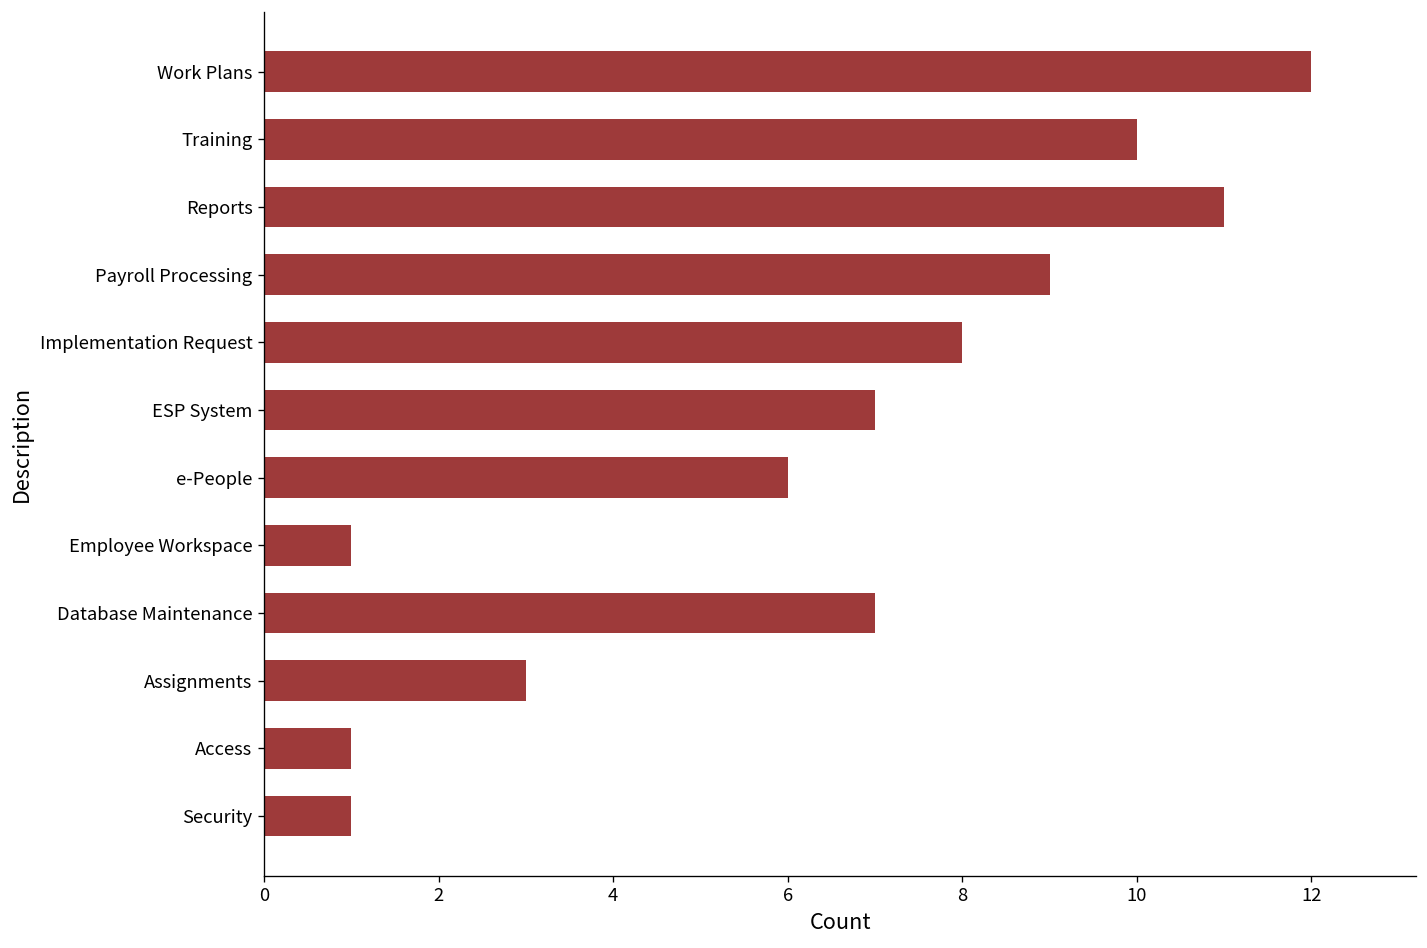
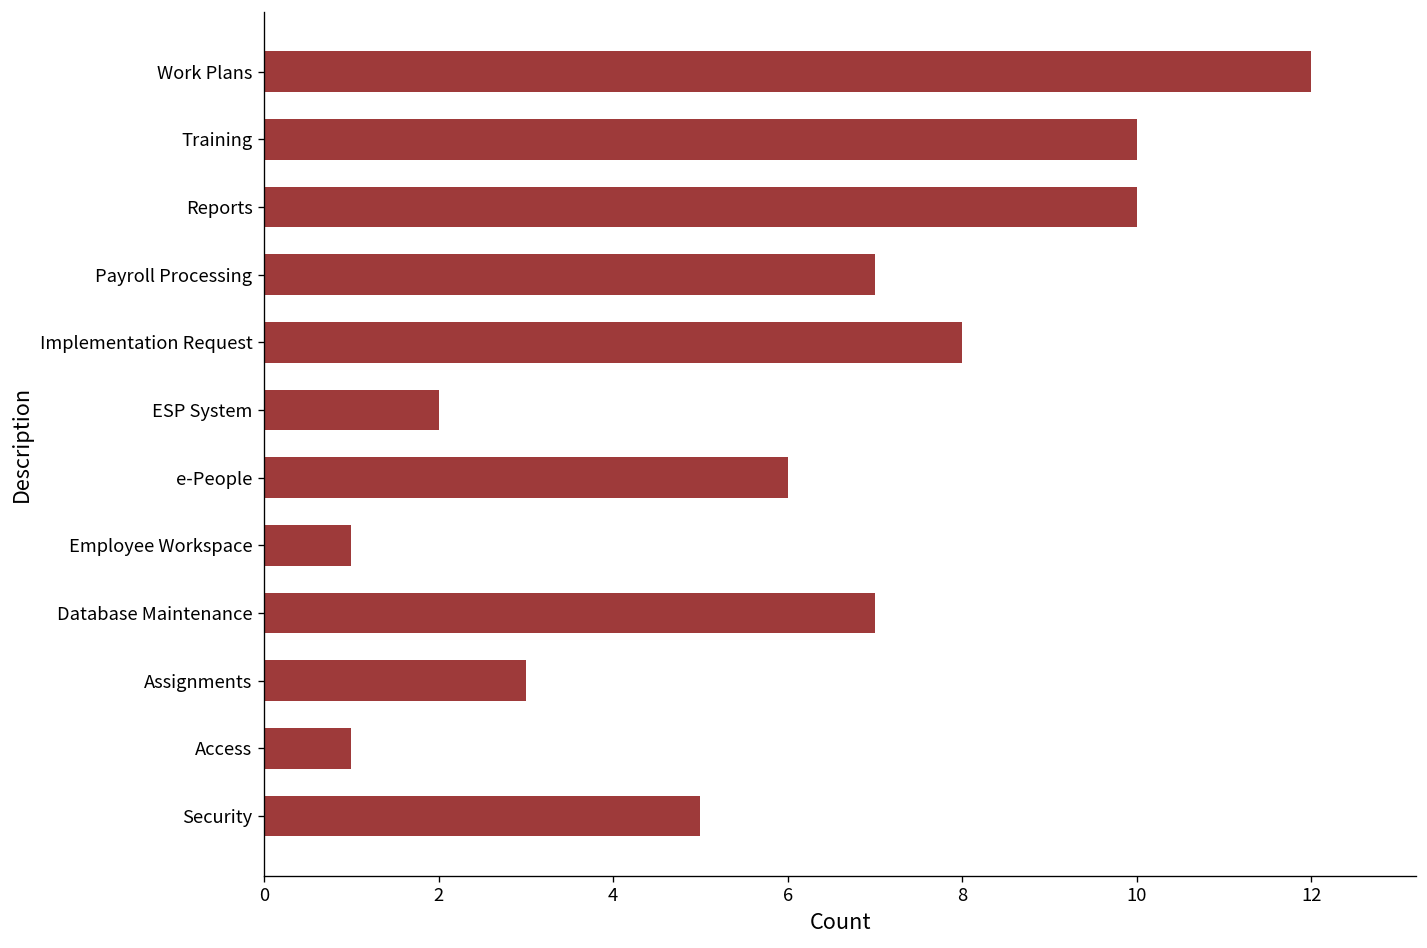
  {
    "Work Plans": 12,
    "Training": 10,
-   "Reports": 11,
-   "Payroll Processing": 9,
+   "Reports": 10,
+   "Payroll Processing": 7,
    "Implementation Request": 8,
-   "ESP System": 7,
+   "ESP System": 2,
    "e-People": 6,
    "Employee Workspace": 1,
    "Database Maintenance": 7,
    "Assignments": 3,
    "Access": 1,
-   "Security": 1
+   "Security": 5
  }
